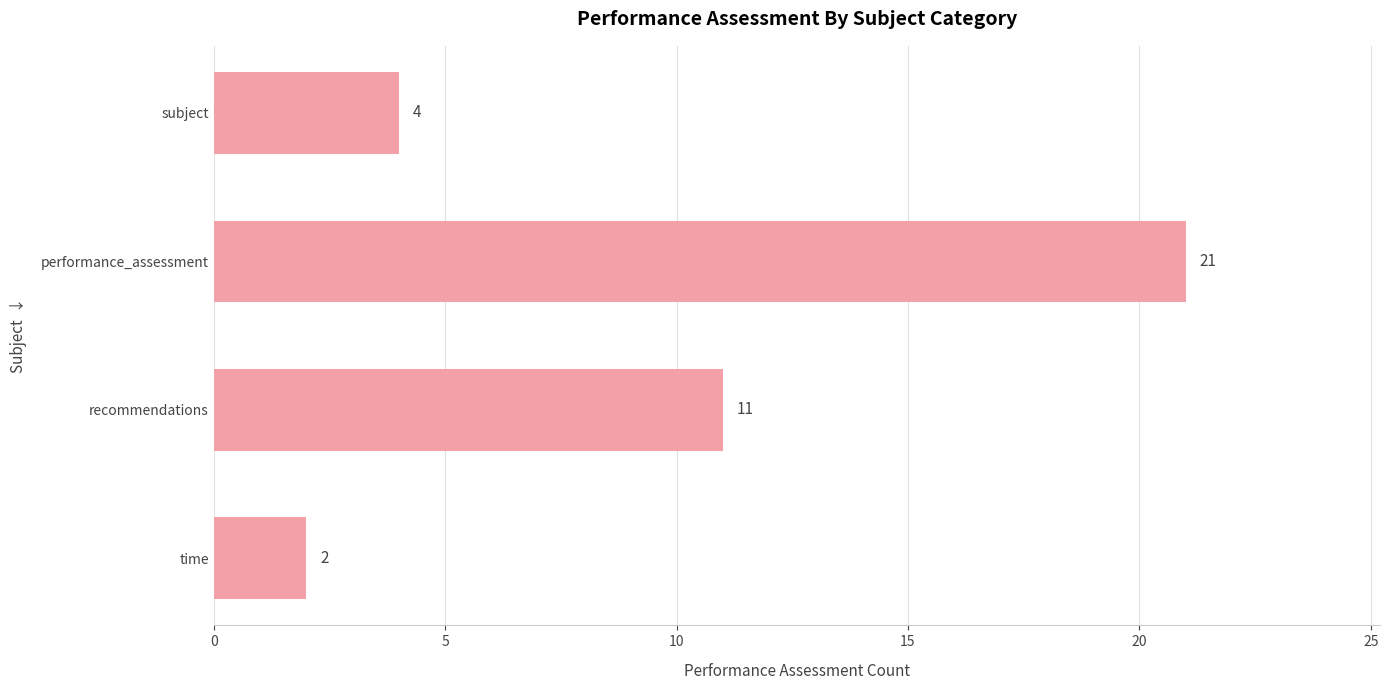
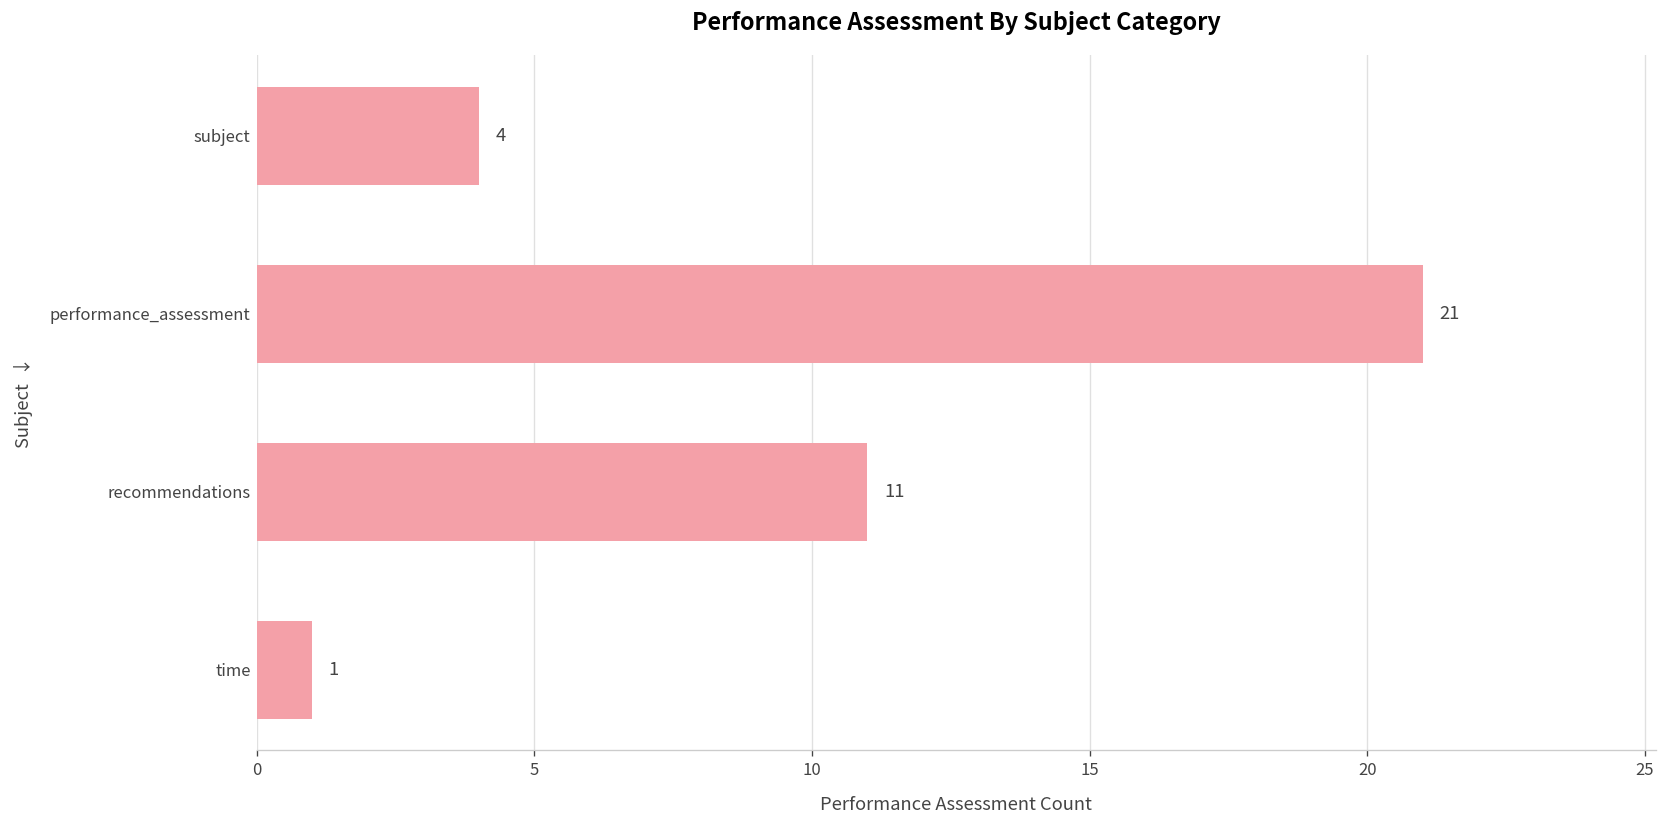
  {
    "subject": 4,
    "performance_assessment": 21,
    "recommendations": 11,
-   "time": 2
+   "time": 1
  }
